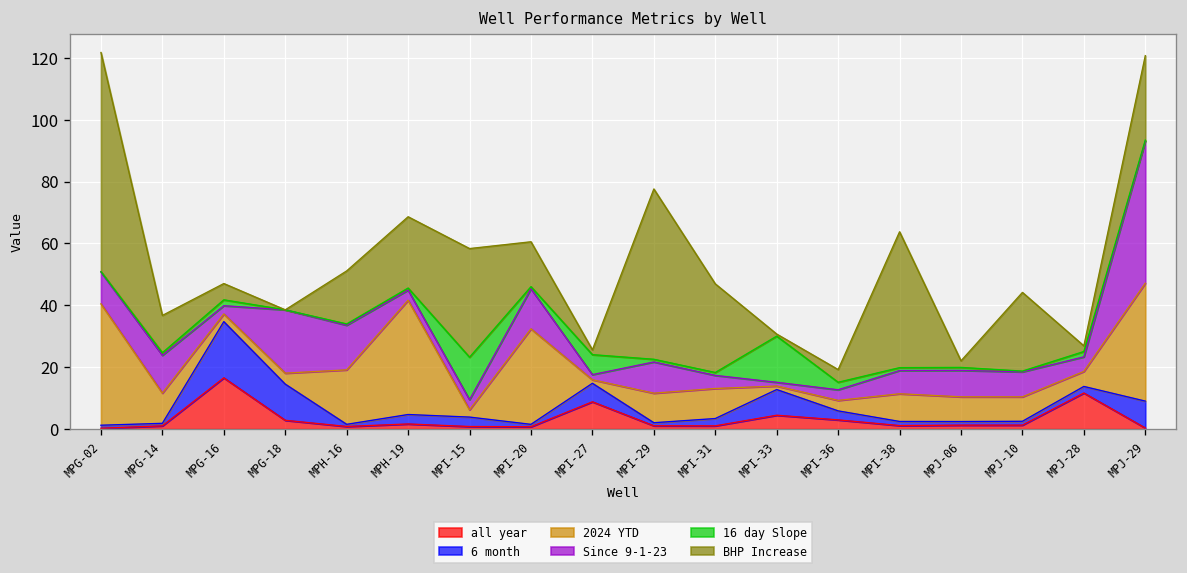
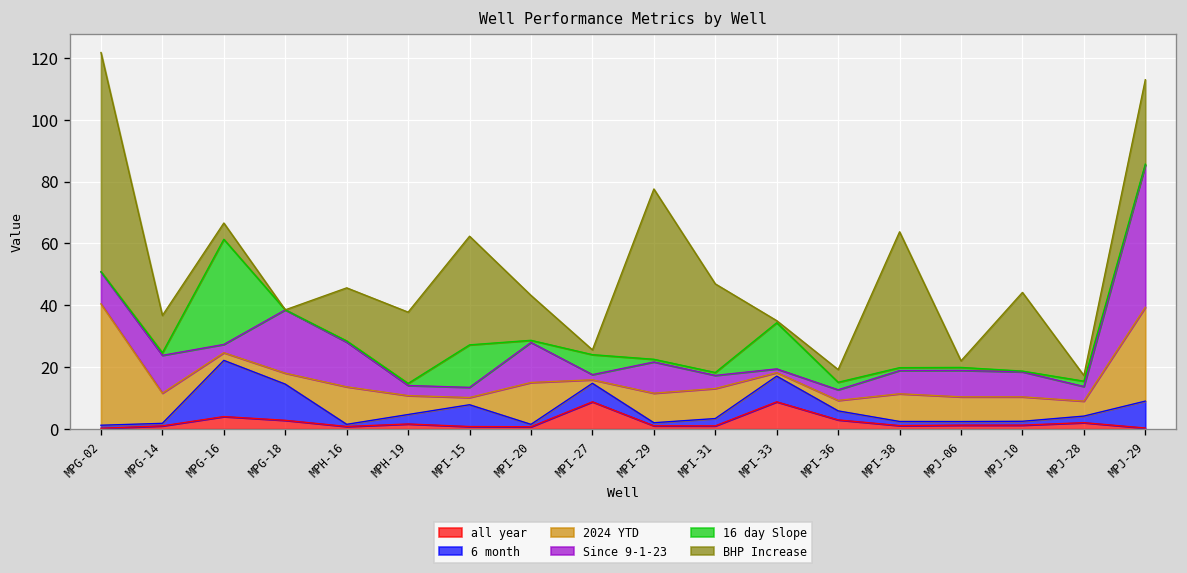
  {
    "all year": {
-     "MPG-16": 17,
+     "MPG-16": 4,
      "MPG-18": 3,
      "MPH-19": 2,
      "MPI-15": 1,
      "MPI-27": 9,
      "MPI-29": 1,
      "MPI-31": 1,
-     "MPI-33": 4,
+     "MPI-33": 9,
      "MPI-36": 3,
      "MPI-38": 1,
      "MPJ-06": 1,
      "MPJ-10": 1,
-     "MPJ-28": 12,
+     "MPJ-28": 2,
      "MPJ-29": 0
    },
    "6 month": {
      "MPG-16": 18,
      "MPG-18": 12,
      "MPH-19": 3,
-     "MPI-15": 3,
+     "MPI-15": 7,
      "MPI-27": 6,
      "MPI-29": 1,
      "MPI-31": 2,
      "MPI-33": 8,
      "MPI-36": 3,
      "MPI-38": 1,
      "MPJ-06": 1,
      "MPJ-10": 1,
      "MPJ-28": 2,
      "MPJ-29": 9
    },
    "2024 YTD": {
      "MPG-02": 39,
      "MPG-14": 10,
      "MPG-16": 2,
      "MPG-18": 4,
-     "MPH-16": 18,
-     "MPH-19": 37,
+     "MPH-16": 12,
+     "MPH-19": 6,
      "MPI-15": 2,
-     "MPI-20": 31,
+     "MPI-20": 14,
      "MPI-27": 1,
      "MPI-29": 10,
      "MPI-31": 10,
      "MPI-33": 1,
      "MPI-36": 3,
      "MPI-38": 9,
      "MPJ-06": 8,
      "MPJ-10": 8,
      "MPJ-28": 5,
-     "MPJ-29": 38
+     "MPJ-29": 30
    },
    "Since 9-1-23": {
      "MPG-16": 3,
      "MPI-15": 3,
      "MPI-27": 2,
      "MPI-33": 1,
      "MPI-36": 3,
      "MPJ-28": 5
    },
    "16 day Slope": {
-     "MPG-16": 2,
+     "MPG-16": 34,
      "MPI-15": 14,
      "MPI-27": 6,
      "MPI-36": 2,
      "MPJ-28": 2
    },
    "BHP Increase": {
      "MPG-02": 71,
      "MPG-14": 12,
      "MPG-16": 5,
      "MPH-16": 17,
      "MPH-19": 23,
      "MPI-15": 35,
      "MPI-20": 15,
      "MPI-27": 2,
      "MPI-29": 55,
      "MPI-31": 29,
      "MPI-36": 4,
      "MPI-38": 44,
      "MPJ-06": 2,
      "MPJ-10": 25,
      "MPJ-28": 2,
      "MPJ-29": 27
    }
  }
